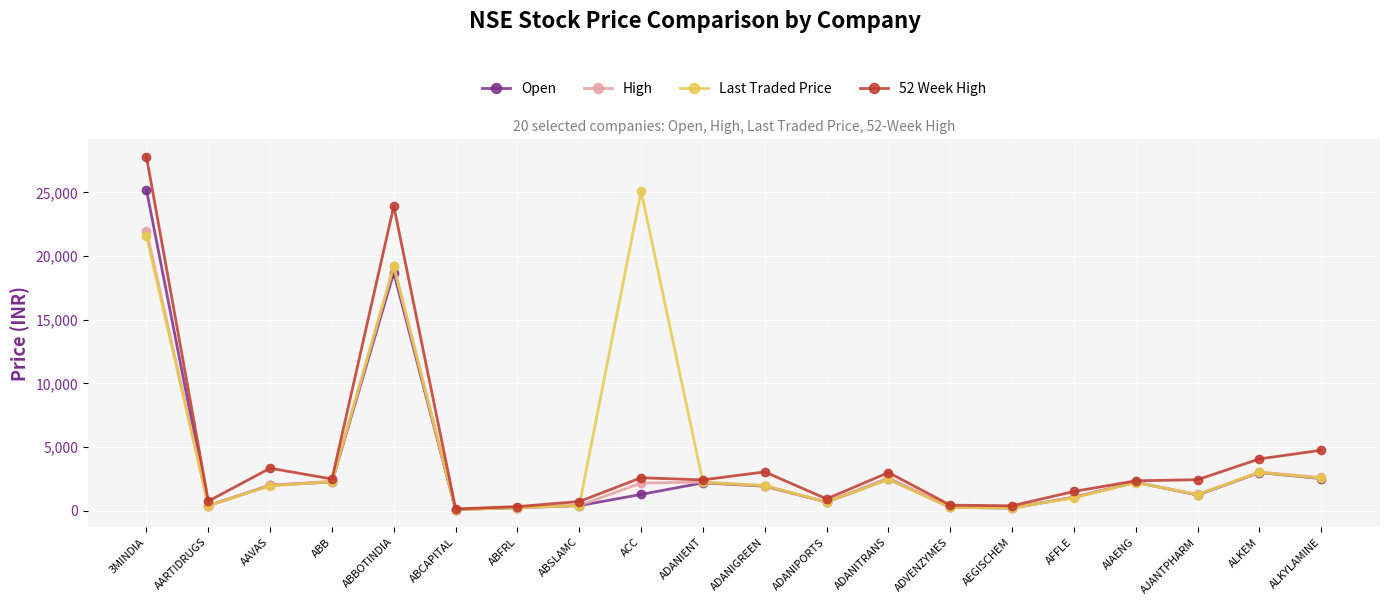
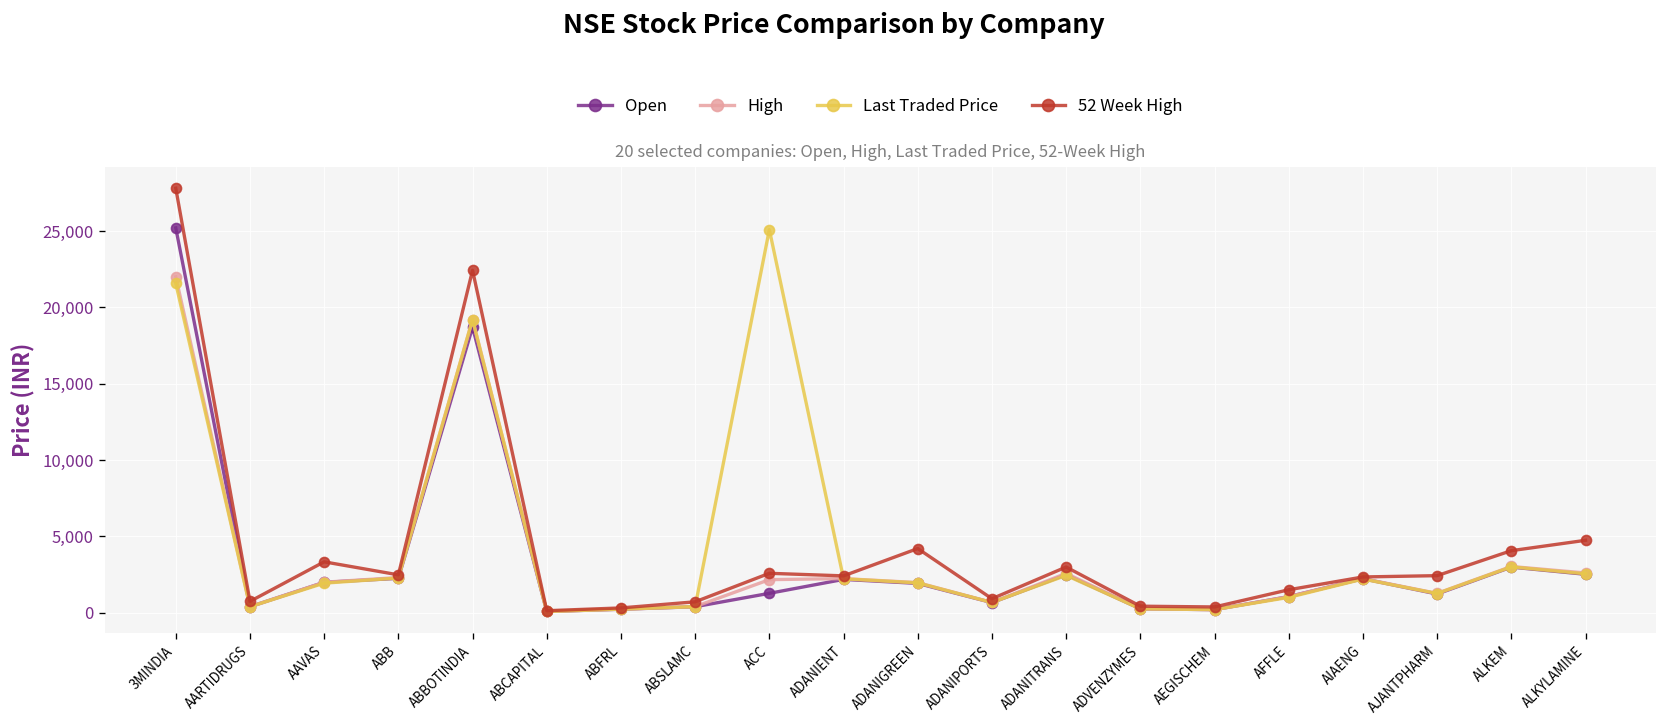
  {
    "Open": {
      "3MINDIA": "25,200",
      "ABBOTINDIA": "18,700",
      "ACC": "1,300"
    },
    "High": {
      "3MINDIA": "22,000",
      "ACC": "2,200"
    },
    "Last Traded Price": {
      "3MINDIA": "21,600",
      "ACC": "25,100"
    },
    "52 Week High": {
      "3MINDIA": "27,800",
      "AARTIDRUGS": "700",
      "AAVAS": "3,300",
-     "ABBOTINDIA": "23,900",
+     "ABBOTINDIA": "22,400",
      "ABSLAMC": "700",
      "ACC": "2,600",
-     "ADANIGREEN": "3,100",
+     "ADANIGREEN": "4,200",
      "ADANIPORTS": "900",
      "ADANITRANS": "3,000",
      "AFFLE": "1,500",
      "AJANTPHARM": "2,400",
      "ALKEM": "4,100",
      "ALKYLAMINE": "4,700"
    }
  }
